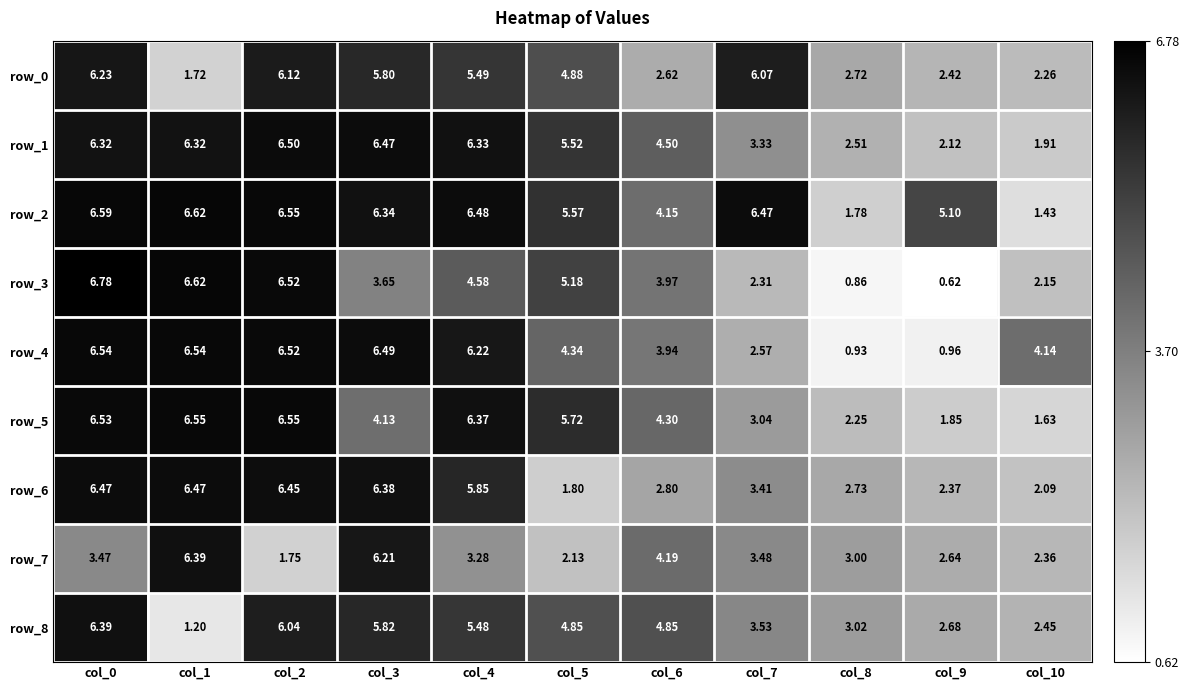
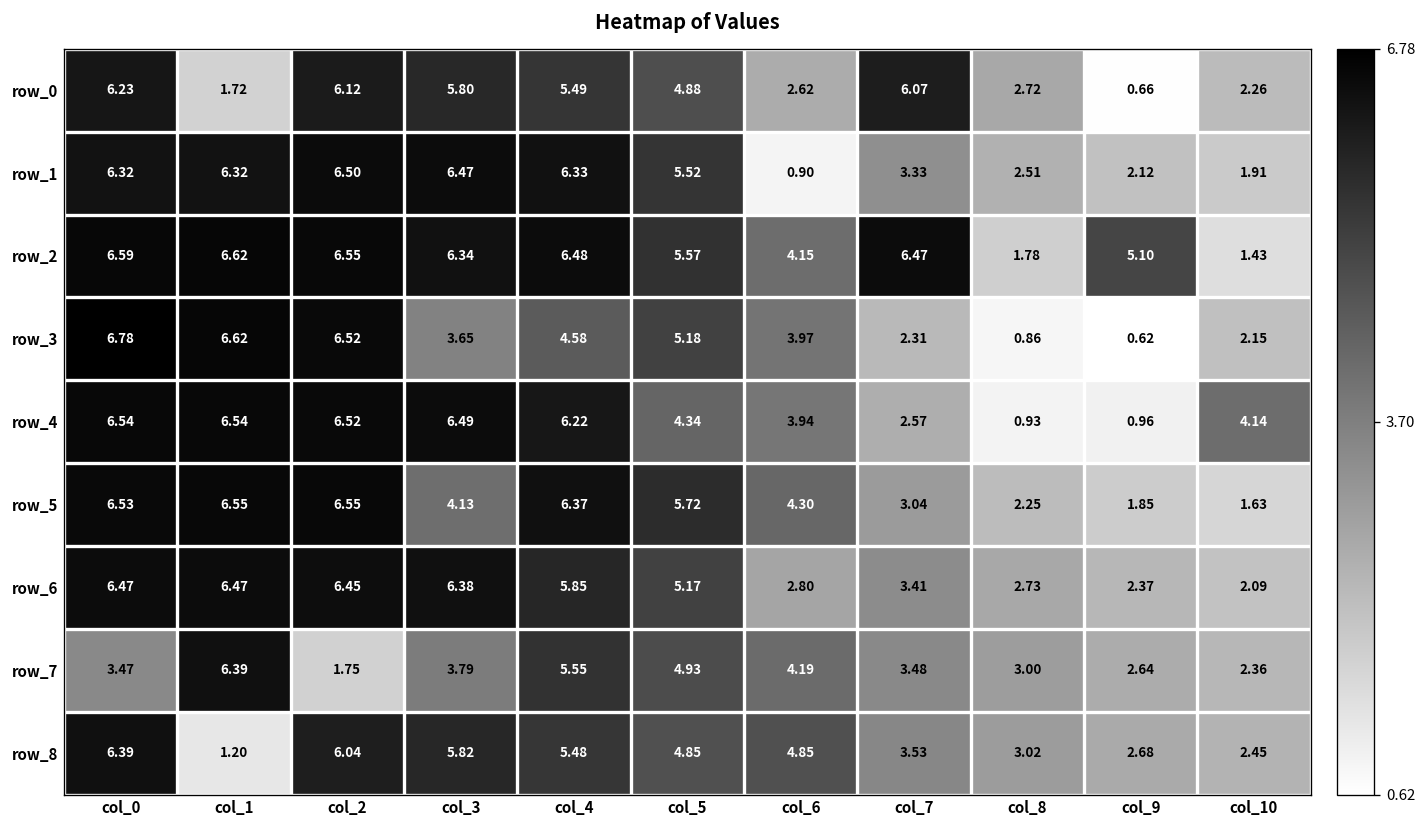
  {
    "row_0": {
      "col_0": 6.23,
      "col_1": 1.72,
      "col_2": 6.12,
      "col_3": 5.80,
      "col_4": 5.49,
      "col_5": 4.88,
      "col_6": 2.62,
      "col_7": 6.07,
      "col_8": 2.72,
-     "col_9": 2.42,
+     "col_9": 0.66,
      "col_10": 2.26
    },
    "row_1": {
      "col_0": 6.32,
      "col_1": 6.32,
      "col_2": 6.50,
      "col_3": 6.47,
      "col_4": 6.33,
      "col_5": 5.52,
-     "col_6": 4.50,
+     "col_6": 0.90,
      "col_7": 3.33,
      "col_8": 2.51,
      "col_9": 2.12,
      "col_10": 1.91
    },
    "row_2": {
      "col_0": 6.59,
      "col_1": 6.62,
      "col_2": 6.55,
      "col_3": 6.34,
      "col_4": 6.48,
      "col_5": 5.57,
      "col_6": 4.15,
      "col_7": 6.47,
      "col_8": 1.78,
      "col_9": 5.10,
      "col_10": 1.43
    },
    "row_3": {
      "col_0": 6.78,
      "col_1": 6.62,
      "col_2": 6.52,
      "col_3": 3.65,
      "col_4": 4.58,
      "col_5": 5.18,
      "col_6": 3.97,
      "col_7": 2.31,
      "col_8": 0.86,
      "col_9": 0.62,
      "col_10": 2.15
    },
    "row_4": {
      "col_0": 6.54,
      "col_1": 6.54,
      "col_2": 6.52,
      "col_3": 6.49,
      "col_4": 6.22,
      "col_5": 4.34,
      "col_6": 3.94,
      "col_7": 2.57,
      "col_8": 0.93,
      "col_9": 0.96,
      "col_10": 4.14
    },
    "row_5": {
      "col_0": 6.53,
      "col_1": 6.55,
      "col_2": 6.55,
      "col_3": 4.13,
      "col_4": 6.37,
      "col_5": 5.72,
      "col_6": 4.30,
      "col_7": 3.04,
      "col_8": 2.25,
      "col_9": 1.85,
      "col_10": 1.63
    },
    "row_6": {
      "col_0": 6.47,
      "col_1": 6.47,
      "col_2": 6.45,
      "col_3": 6.38,
      "col_4": 5.85,
-     "col_5": 1.80,
+     "col_5": 5.17,
      "col_6": 2.80,
      "col_7": 3.41,
      "col_8": 2.73,
      "col_9": 2.37,
      "col_10": 2.09
    },
    "row_7": {
      "col_0": 3.47,
      "col_1": 6.39,
      "col_2": 1.75,
-     "col_3": 6.21,
-     "col_4": 3.28,
-     "col_5": 2.13,
+     "col_3": 3.79,
+     "col_4": 5.55,
+     "col_5": 4.93,
      "col_6": 4.19,
      "col_7": 3.48,
      "col_8": 3.00,
      "col_9": 2.64,
      "col_10": 2.36
    },
    "row_8": {
      "col_0": 6.39,
      "col_1": 1.20,
      "col_2": 6.04,
      "col_3": 5.82,
      "col_4": 5.48,
      "col_5": 4.85,
      "col_6": 4.85,
      "col_7": 3.53,
      "col_8": 3.02,
      "col_9": 2.68,
      "col_10": 2.45
    }
  }
